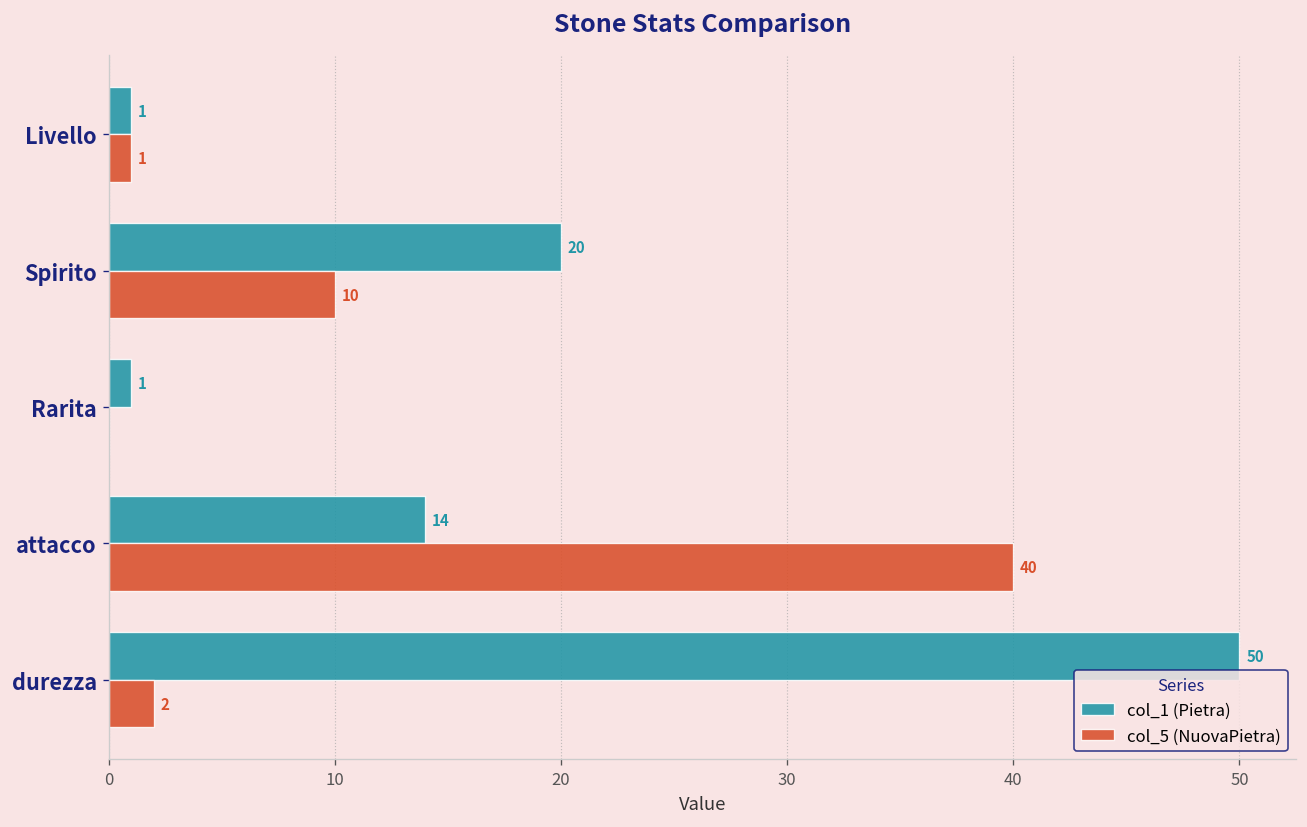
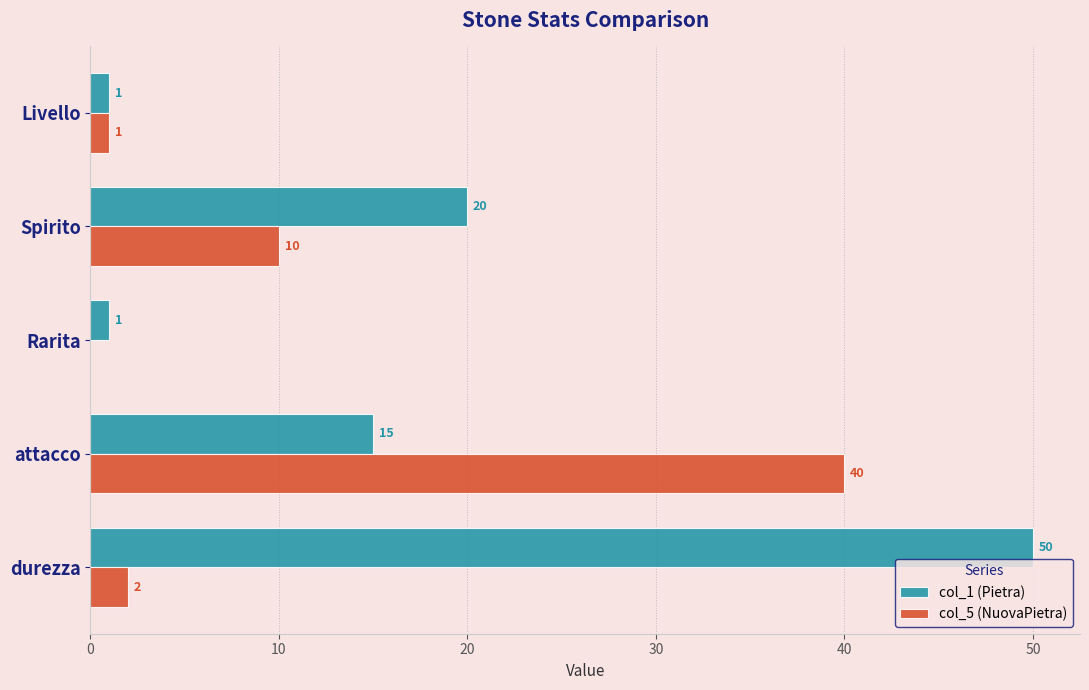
  {
    "col_1 (Pietra)": {
      "Livello": 1,
      "Spirito": 20,
      "Rarita": 1,
-     "attacco": 14,
+     "attacco": 15,
      "durezza": 50
    },
    "col_5 (NuovaPietra)": {
      "Livello": 1,
      "Spirito": 10,
      "attacco": 40,
      "durezza": 2
    }
  }
